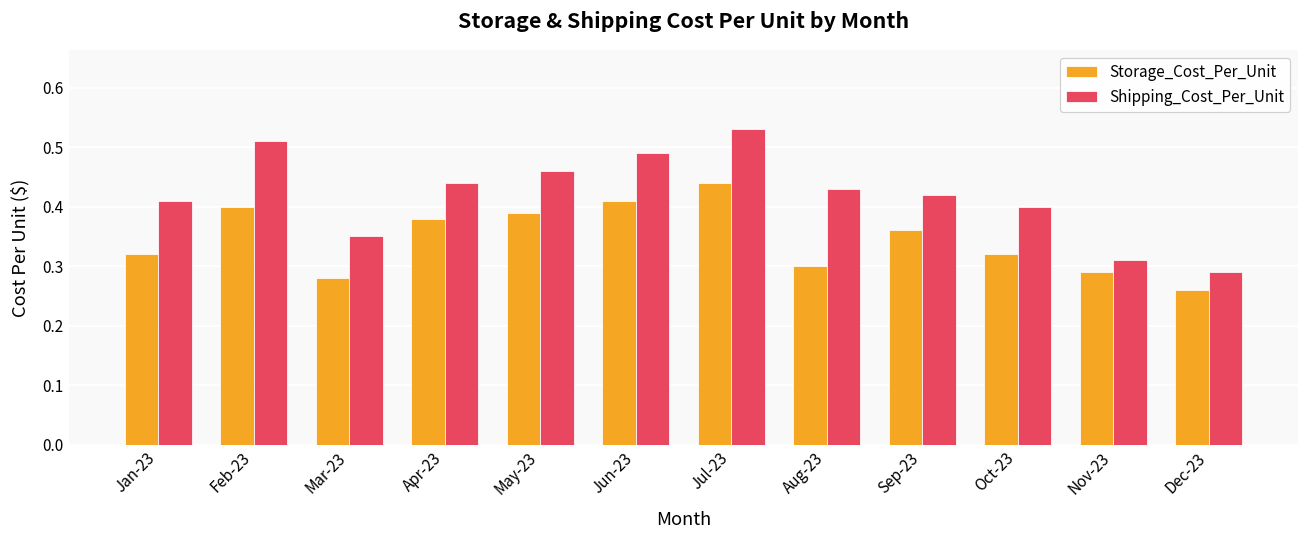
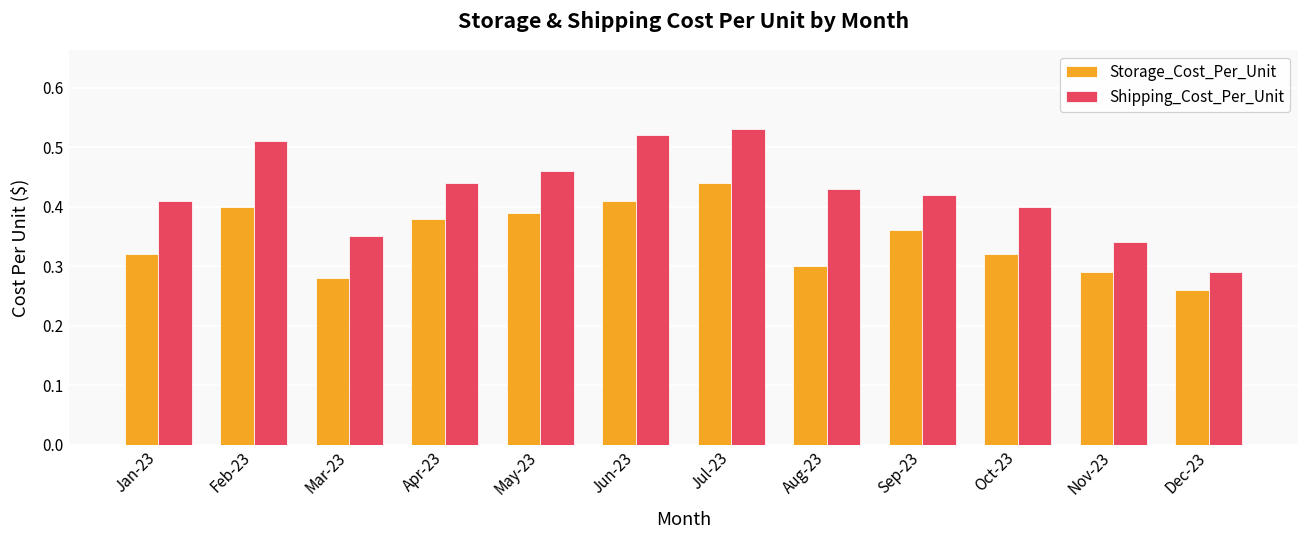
  {
    "Storage_Cost_Per_Unit": {
      "Jan-23": 0.32,
      "Feb-23": 0.40,
      "Mar-23": 0.28,
      "Apr-23": 0.38,
      "May-23": 0.39,
      "Jun-23": 0.41,
      "Jul-23": 0.44,
      "Aug-23": 0.30,
      "Sep-23": 0.36,
      "Oct-23": 0.32,
      "Nov-23": 0.29,
      "Dec-23": 0.26
    },
    "Shipping_Cost_Per_Unit": {
      "Jan-23": 0.41,
      "Feb-23": 0.51,
      "Mar-23": 0.35,
      "Apr-23": 0.44,
      "May-23": 0.46,
-     "Jun-23": 0.49,
+     "Jun-23": 0.52,
      "Jul-23": 0.53,
      "Aug-23": 0.43,
      "Sep-23": 0.42,
      "Oct-23": 0.40,
-     "Nov-23": 0.31,
+     "Nov-23": 0.34,
      "Dec-23": 0.29
    }
  }
